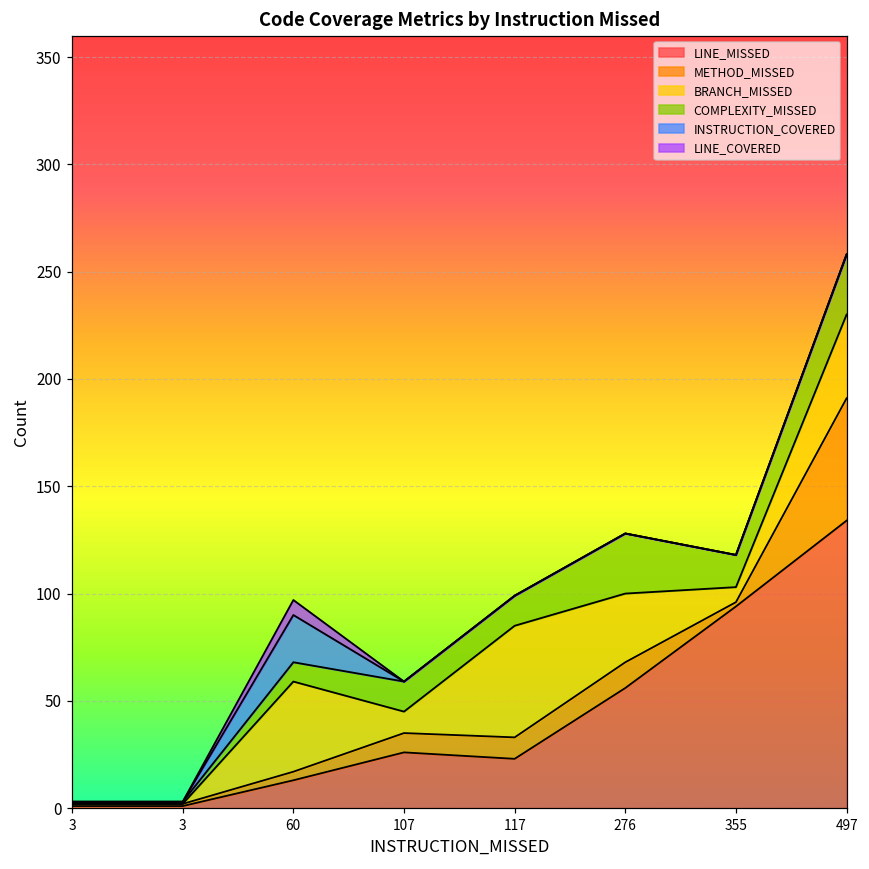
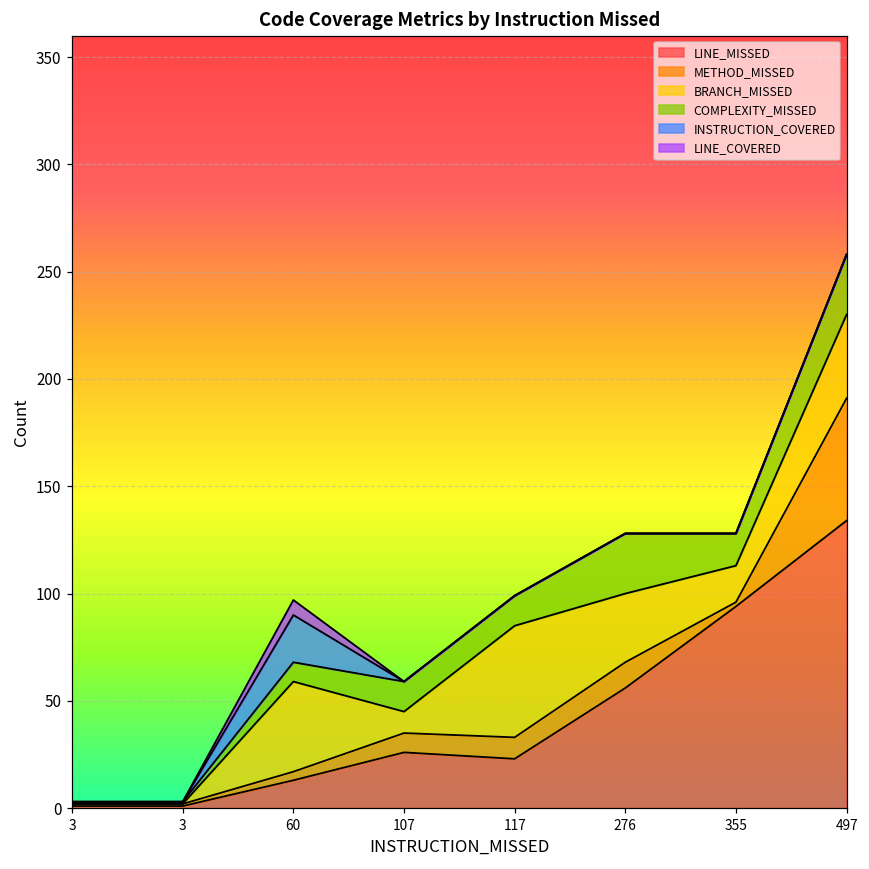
  {
    "LINE_MISSED": {
      "60": 13,
      "107": 26,
      "117": 23,
      "276": 56,
      "355": 94,
      "497": 134
    },
    "METHOD_MISSED": {
      "60": 4,
      "107": 9,
      "117": 10,
      "276": 12,
      "355": 2,
      "497": 57
    },
    "BRANCH_MISSED": {
      "60": 42,
      "107": 10,
      "117": 52,
      "276": 32,
-     "355": 7,
+     "355": 17,
      "497": 39
    },
    "COMPLEXITY_MISSED": {
      "60": 9
    },
    "INSTRUCTION_COVERED": {
      "60": 22
    },
    "LINE_COVERED": {
      "60": 7
    }
  }
